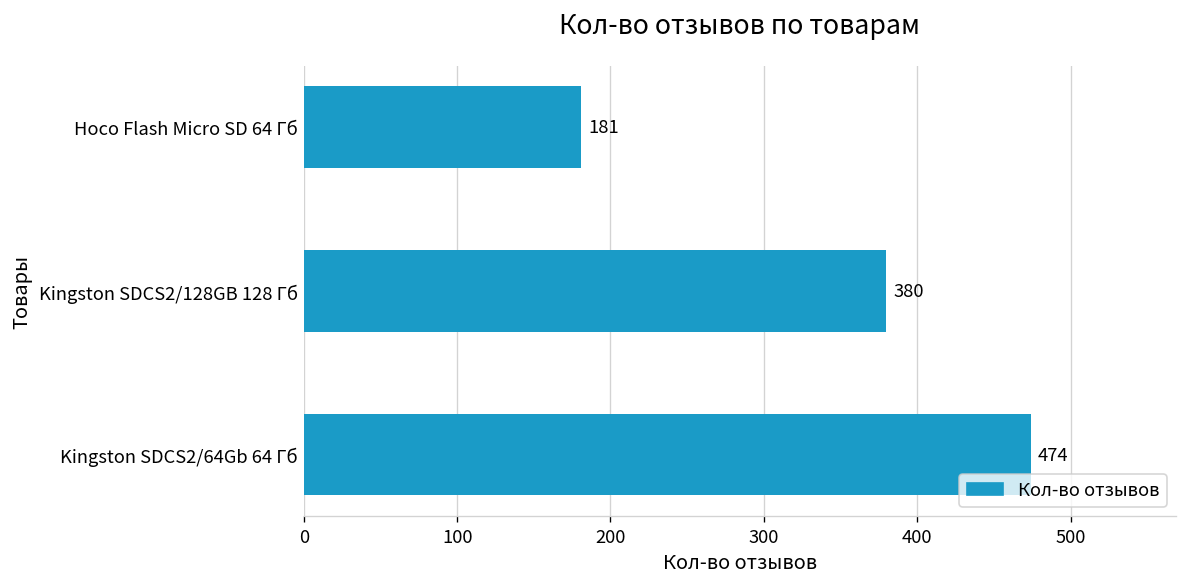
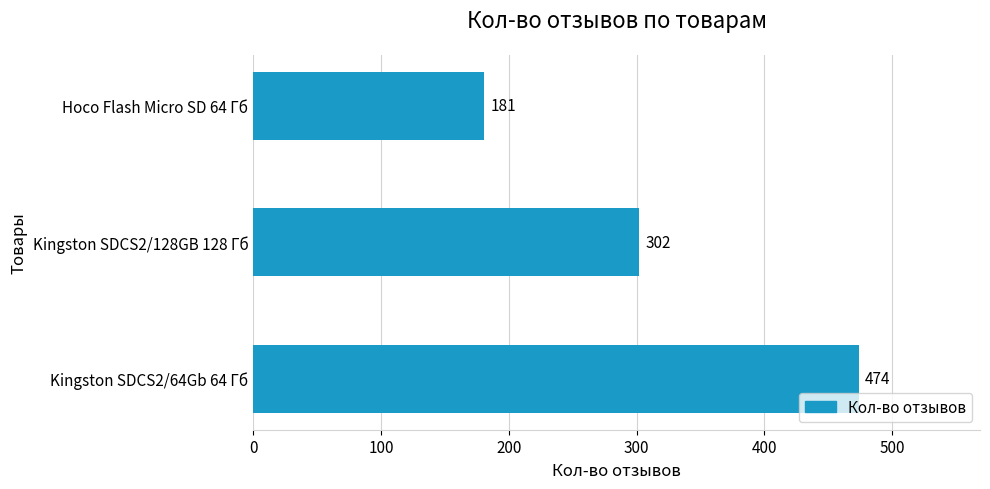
  {
    "Hoco Flash Micro SD 64 Гб": 181,
-   "Kingston SDCS2/128GB 128 Гб": 380,
+   "Kingston SDCS2/128GB 128 Гб": 302,
    "Kingston SDCS2/64Gb 64 Гб": 474
  }
